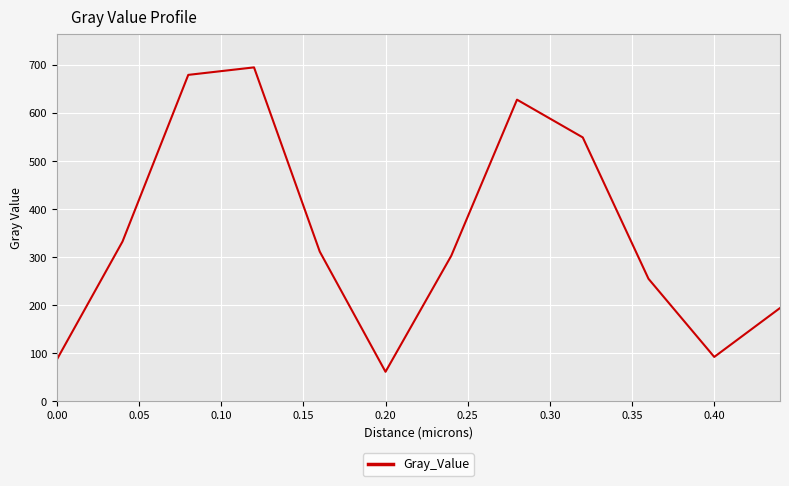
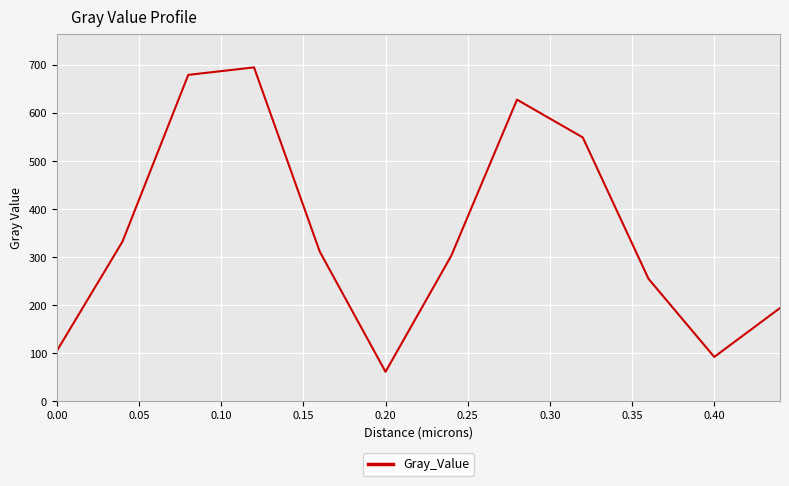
  {
-   "0.00": 90,
+   "0.00": 100,
    "0.20": 60,
    "0.40": 90
  }
